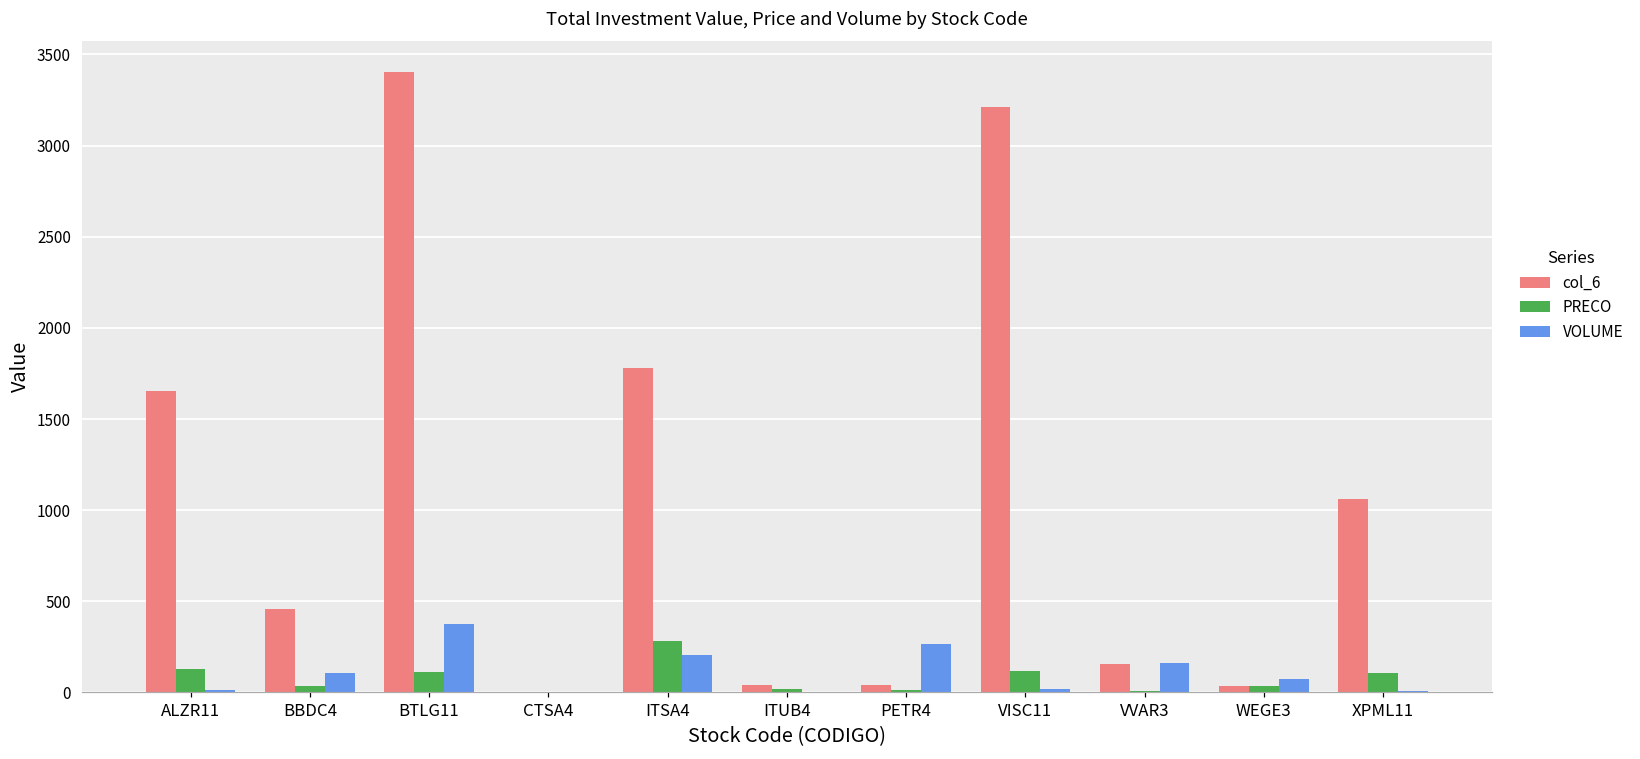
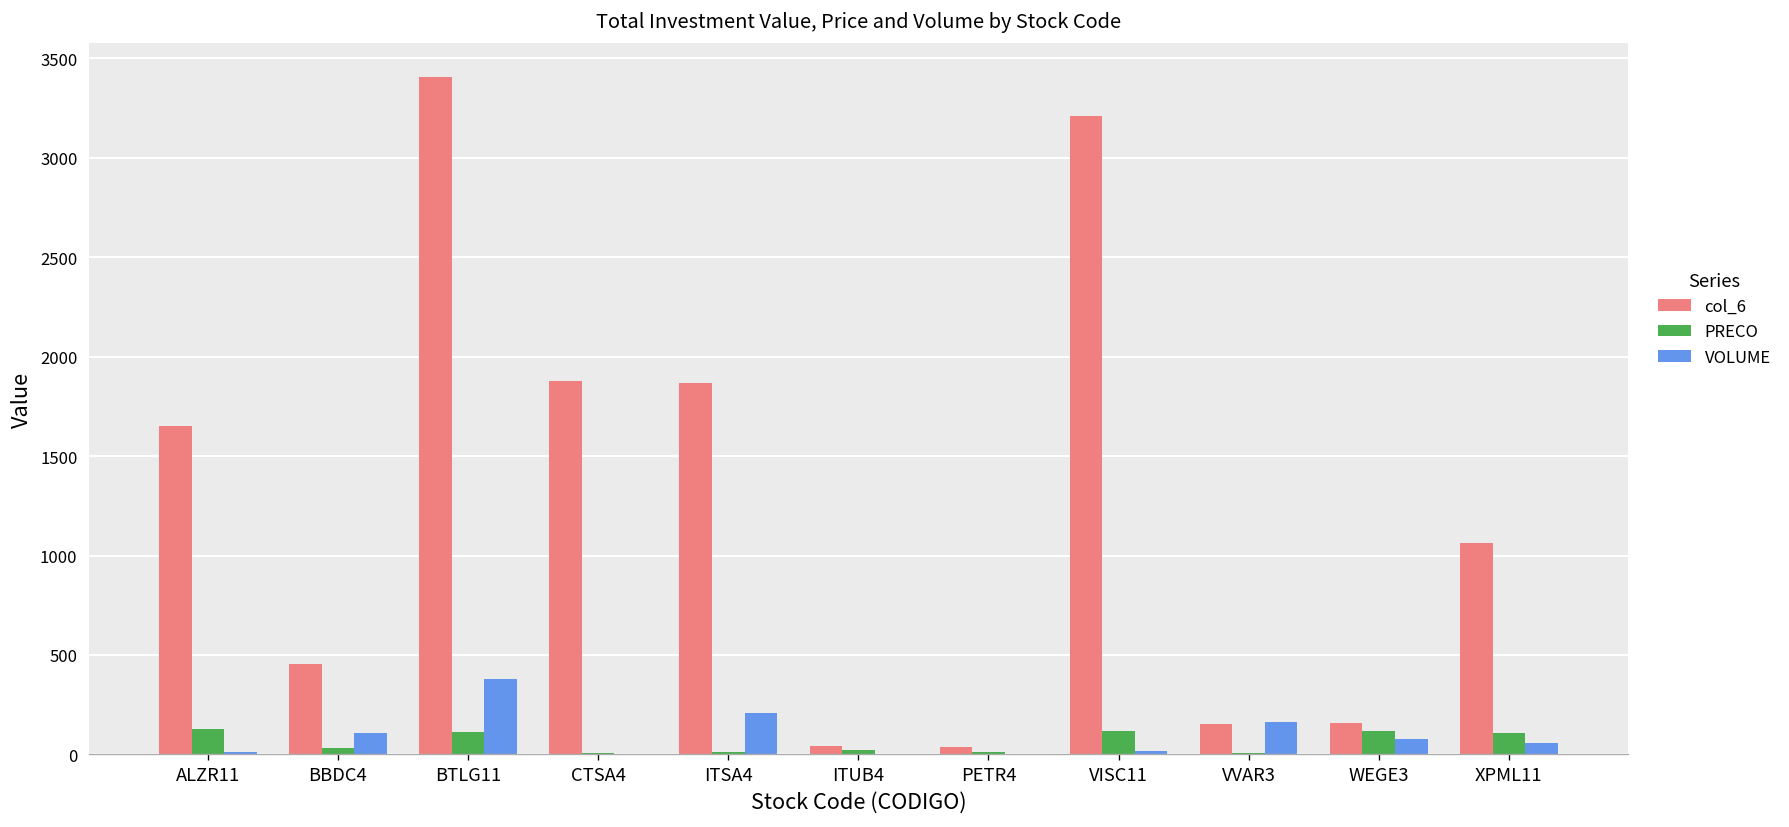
  {
    "col_6": {
      "ALZR11": 1650,
      "BBDC4": 460,
      "BTLG11": 3410,
-     "CTSA4": 0,
-     "ITSA4": 1780,
+     "CTSA4": 1880,
+     "ITSA4": 1870,
      "ITUB4": 40,
      "PETR4": 40,
      "VISC11": 3210,
      "VVAR3": 150,
-     "WEGE3": 30,
+     "WEGE3": 160,
      "XPML11": 1060
    },
    "PRECO": {
      "ALZR11": 130,
      "BBDC4": 30,
      "BTLG11": 110,
-     "ITSA4": 280,
+     "ITSA4": 10,
      "ITUB4": 20,
      "VISC11": 120,
-     "WEGE3": 30,
+     "WEGE3": 120,
      "XPML11": 110
    },
    "VOLUME": {
      "BBDC4": 110,
      "BTLG11": 380,
      "ITSA4": 210,
-     "PETR4": 270,
+     "PETR4": 0,
      "VISC11": 20,
      "VVAR3": 160,
      "WEGE3": 80,
-     "XPML11": 10
+     "XPML11": 60
    }
  }
